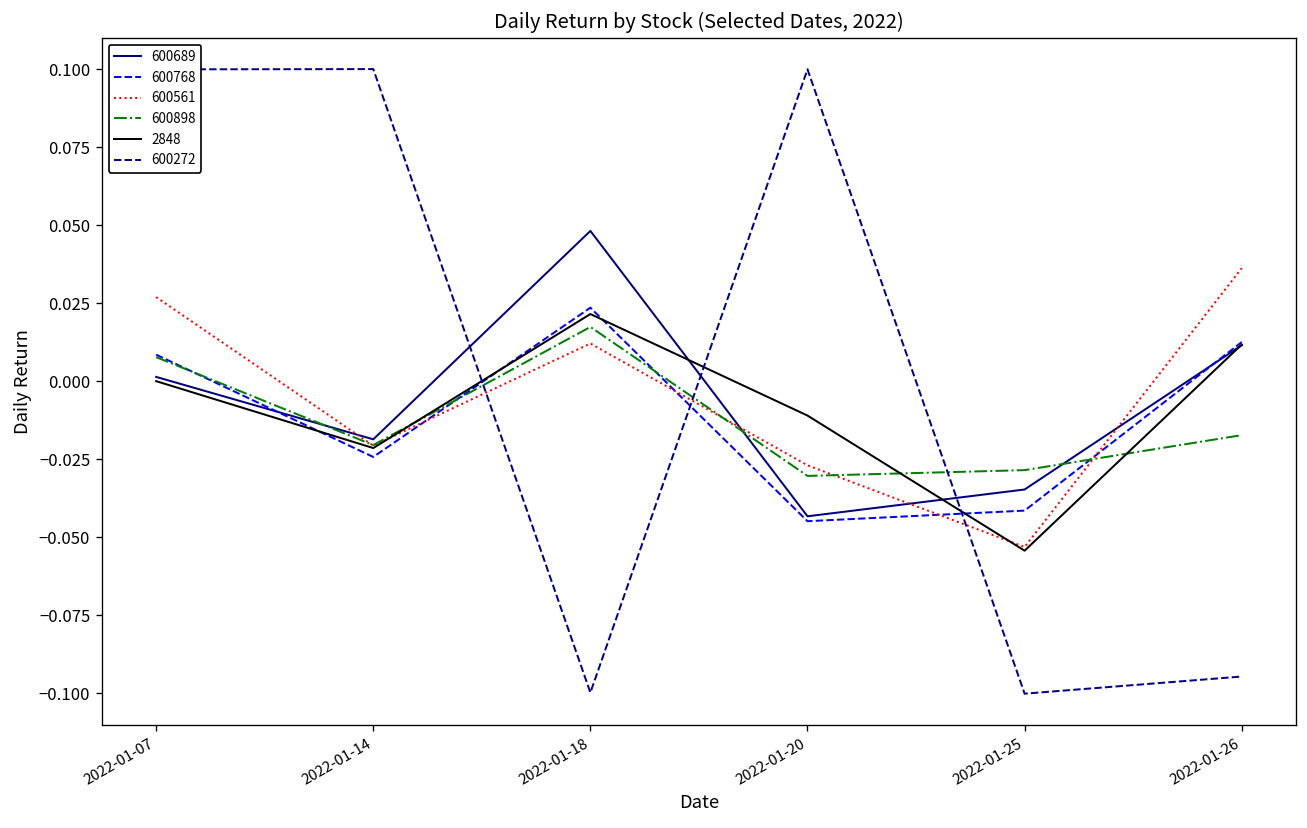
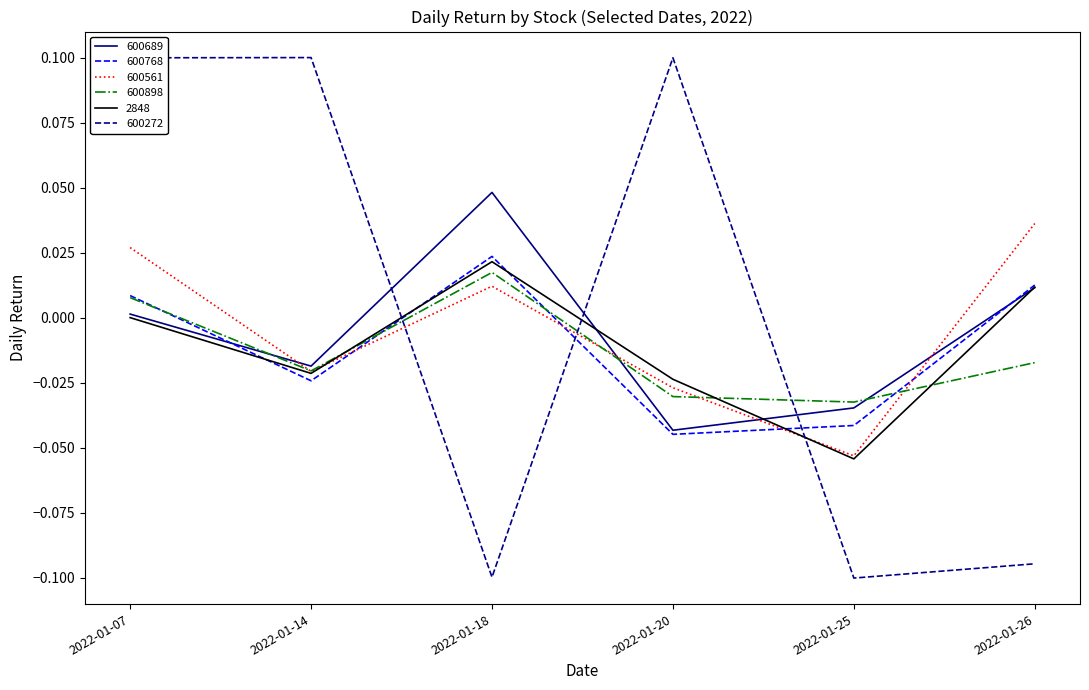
  {
    "600768": {
      "2022-01-14": -0.024,
      "2022-01-18": 0.024,
      "2022-01-20": -0.045,
      "2022-01-25": -0.041
    },
    "600561": {
      "2022-01-07": 0.027,
      "2022-01-18": 0.012,
      "2022-01-20": -0.027,
      "2022-01-25": -0.053,
      "2022-01-26": 0.036
    },
    "600898": {
      "2022-01-18": 0.017,
      "2022-01-20": -0.030,
-     "2022-01-25": -0.029,
+     "2022-01-25": -0.032,
      "2022-01-26": -0.017
    },
    "2848": {
      "2022-01-07": 0.000,
      "2022-01-18": 0.022,
-     "2022-01-20": -0.011,
+     "2022-01-20": -0.024,
      "2022-01-25": -0.054
    }
  }
